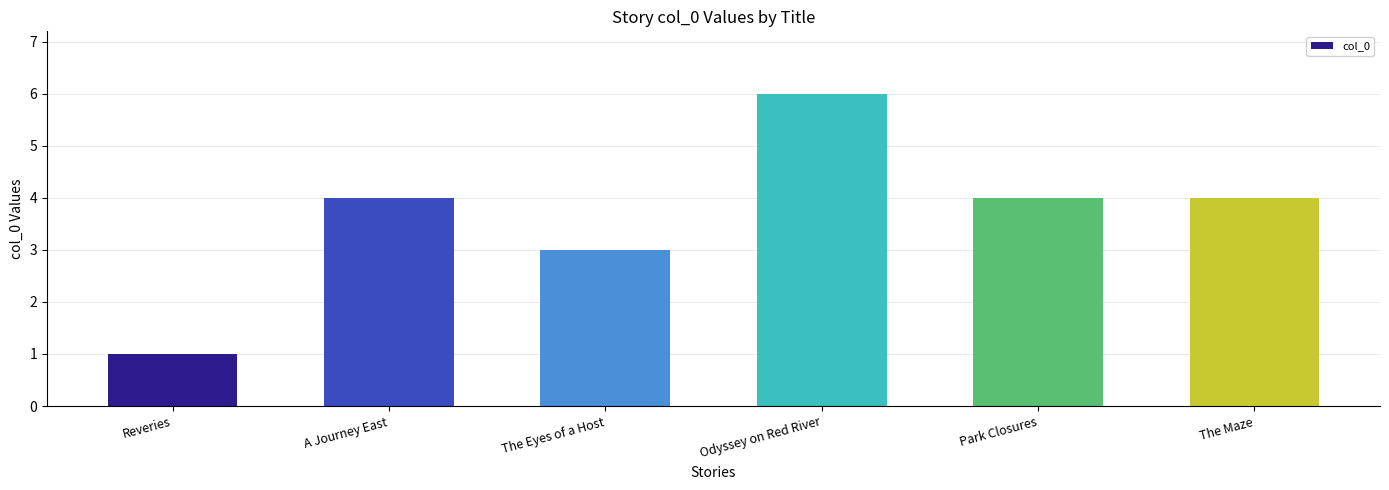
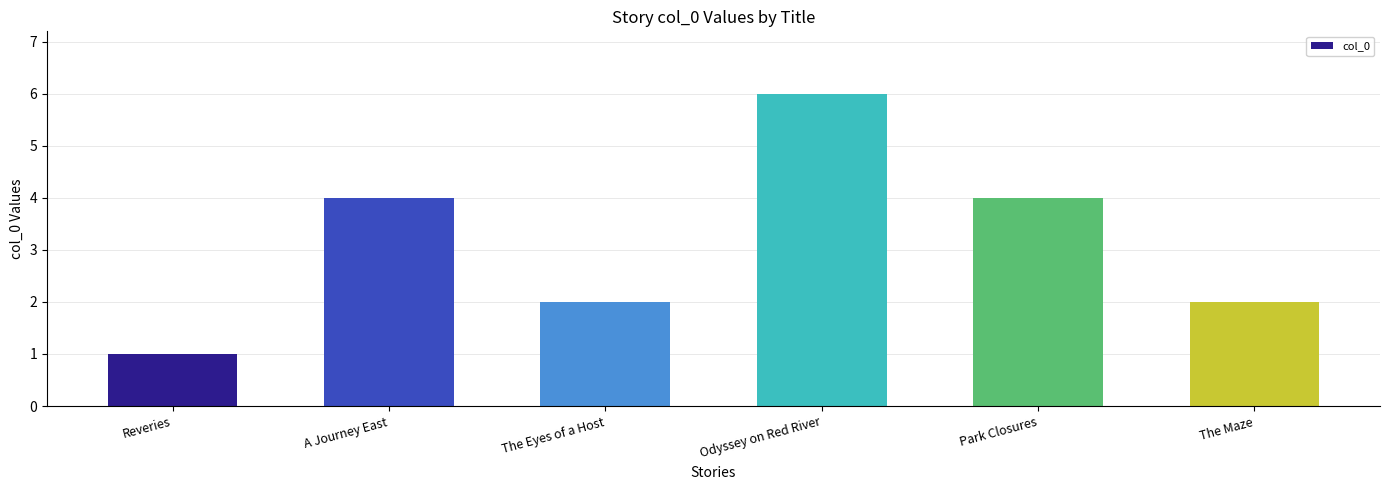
  {
    "Reveries": 1,
    "A Journey East": 4,
-   "The Eyes of a Host": 3,
+   "The Eyes of a Host": 2,
    "Odyssey on Red River": 6,
    "Park Closures": 4,
-   "The Maze": 4
+   "The Maze": 2
  }
